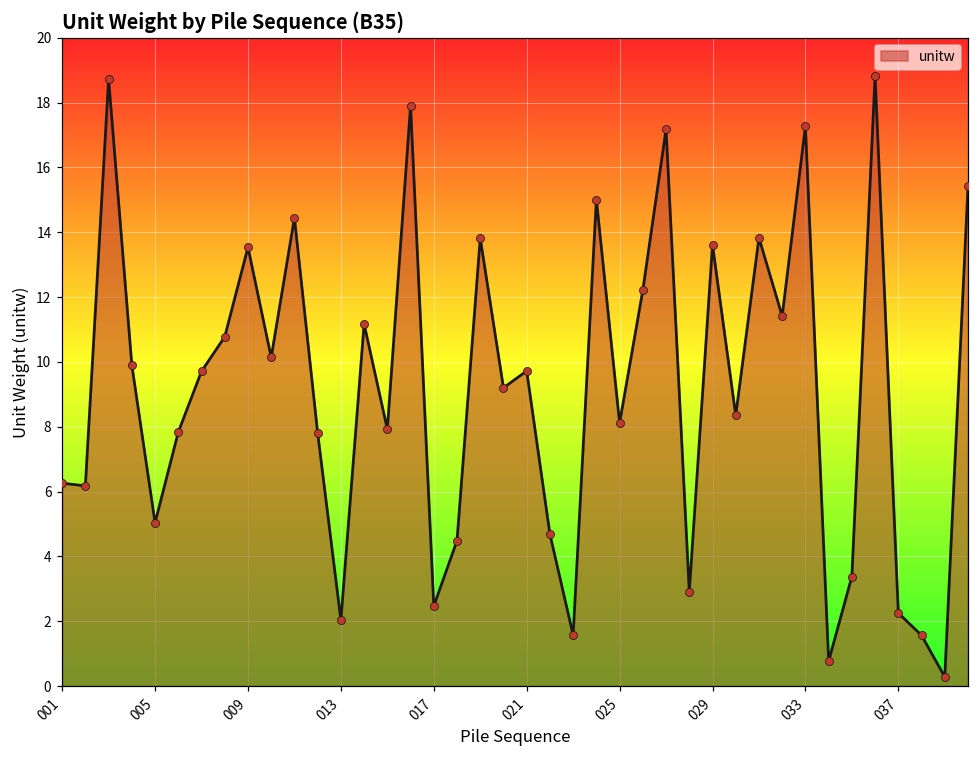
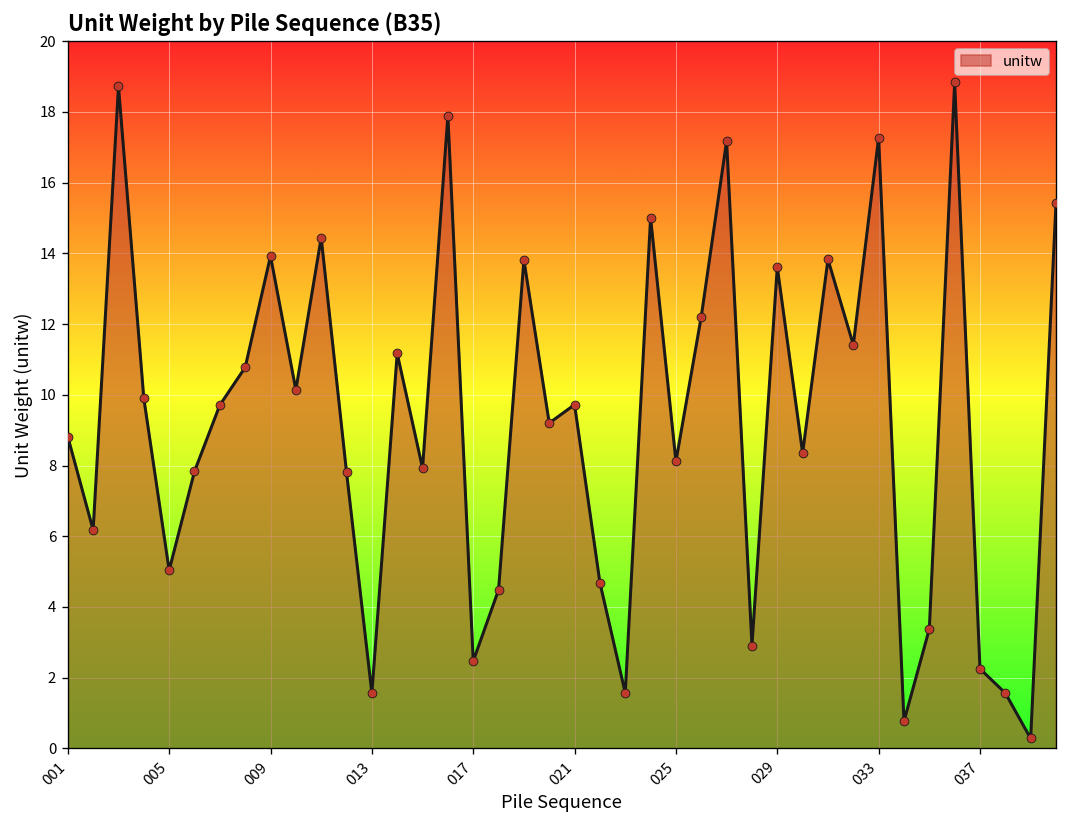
  {
-   "001": 6.3,
+   "001": 8.8,
    "005": 5.0,
-   "009": 13.5,
-   "013": 2.0,
+   "009": 13.9,
+   "013": 1.6,
    "017": 2.5,
    "021": 9.7,
    "025": 8.1,
    "029": 13.6,
    "033": 17.3,
    "037": 2.3
  }
